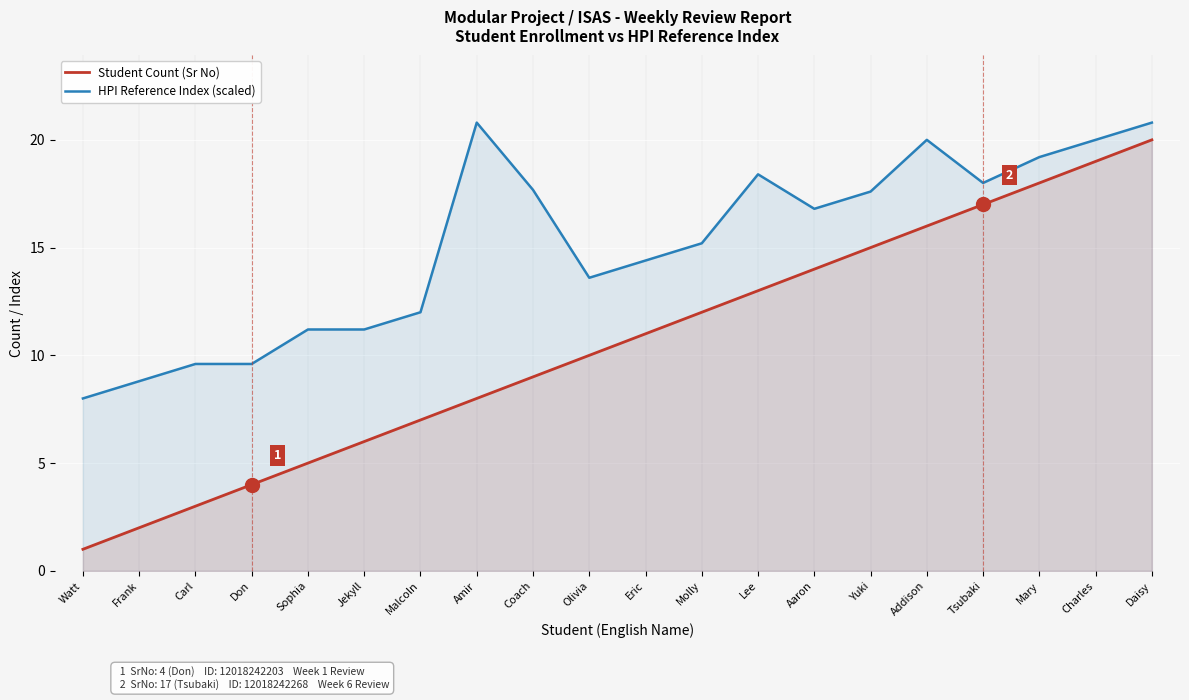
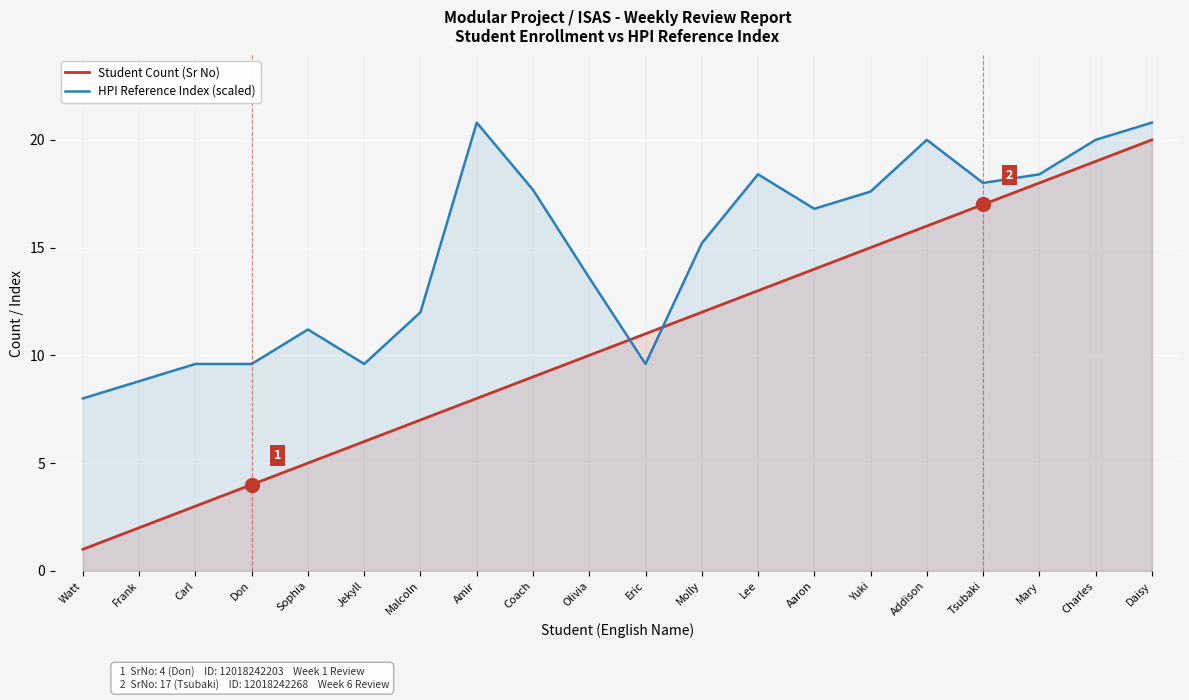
  {
    "HPI Reference Index (scaled)": {
      "Watt": 8.0,
      "Frank": 8.8,
      "Carl": 9.6,
      "Don": 9.6,
      "Sophia": 11.2,
-     "Jekyll": 11.2,
+     "Jekyll": 9.6,
      "Malcoln": 12.0,
      "Amir": 20.8,
      "Coach": 17.7,
      "Olivia": 13.6,
-     "Eric": 14.4,
+     "Eric": 9.6,
      "Molly": 15.2,
      "Lee": 18.4,
      "Aaron": 16.8,
      "Yuki": 17.6,
      "Addison": 20.0,
-     "Mary": 19.2,
+     "Mary": 18.4,
      "Charles": 20.0,
      "Daisy": 20.8
    }
  }
